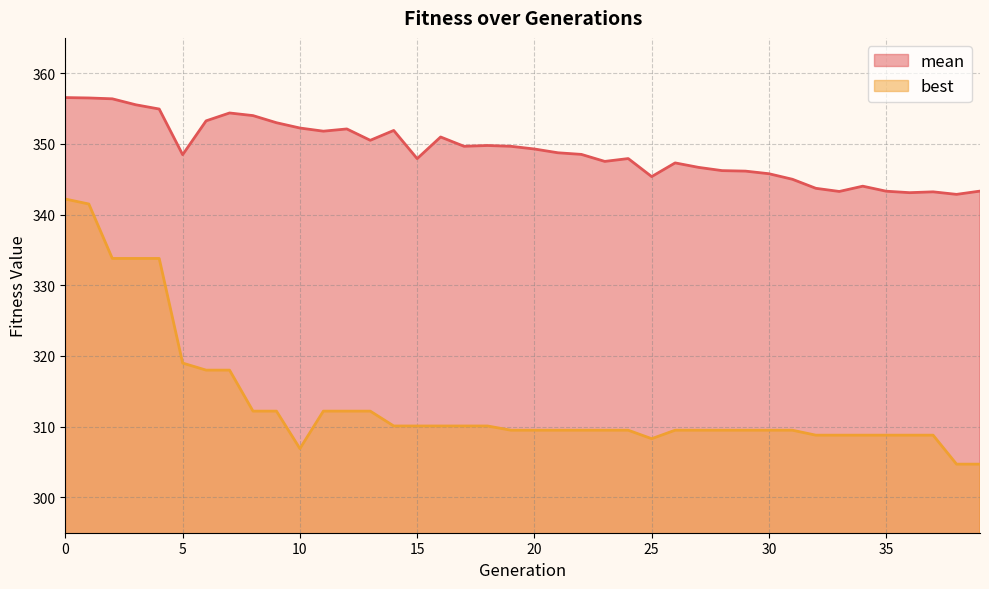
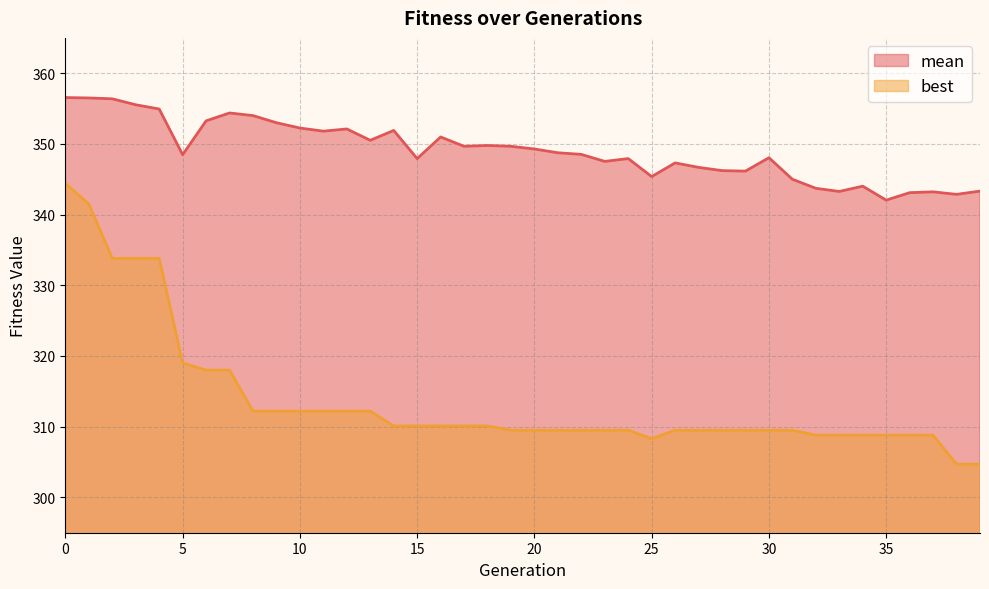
  {
    "mean": {
      "0": 357,
      "5": 348,
      "10": 352,
      "15": 348,
      "20": 349,
      "25": 345,
-     "30": 346,
-     "35": 343
+     "30": 348,
+     "35": 342
    },
    "best": {
-     "0": 342,
+     "0": 344,
      "5": 319,
-     "10": 307,
+     "10": 312,
      "15": 310,
      "20": 310,
      "25": 308,
      "30": 310,
      "35": 309
    }
  }
